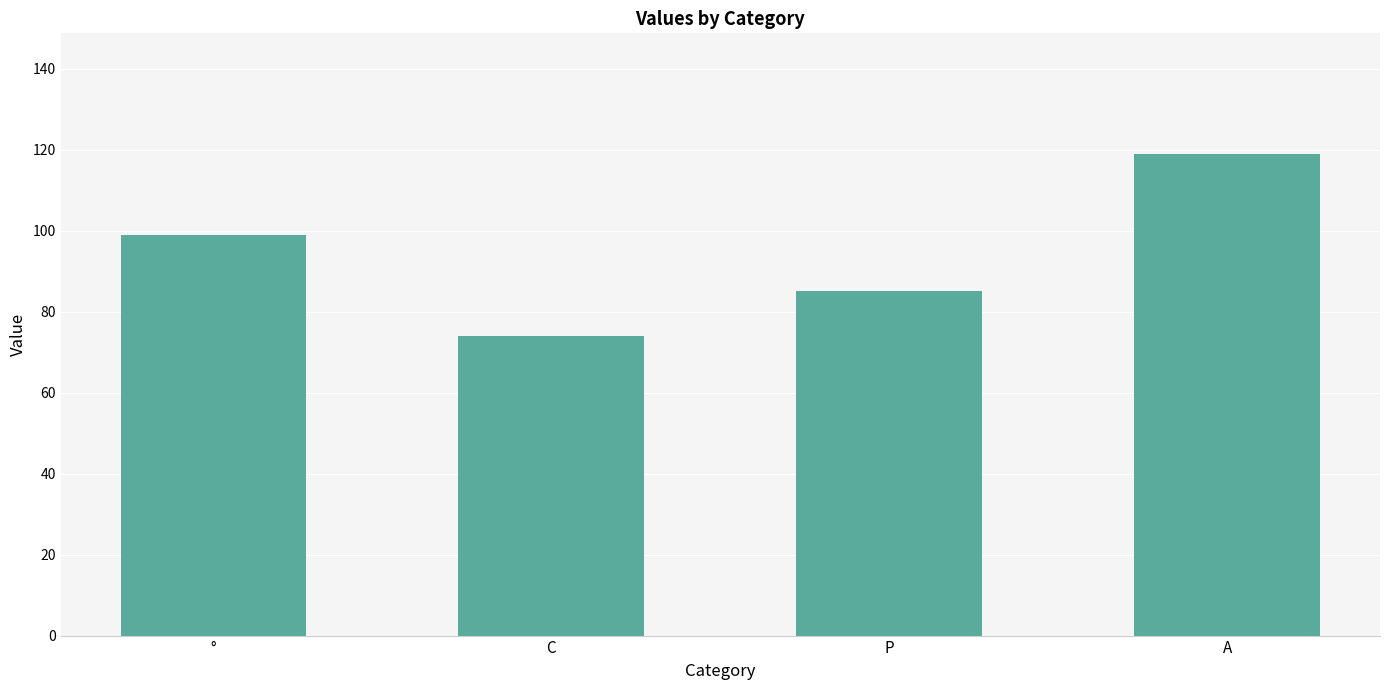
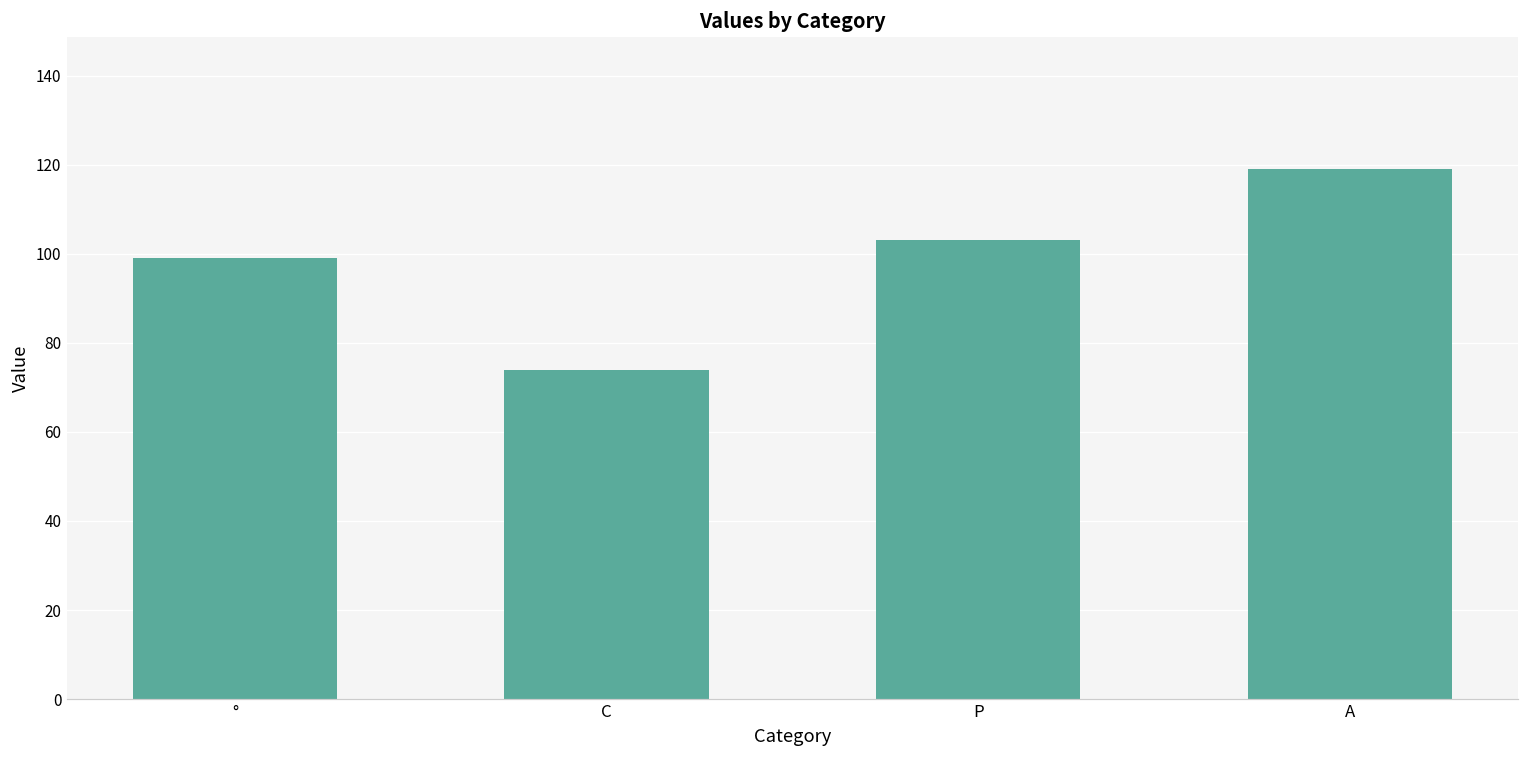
  {
    "°": 99,
    "C": 74,
-   "P": 85,
+   "P": 103,
    "A": 119
  }
